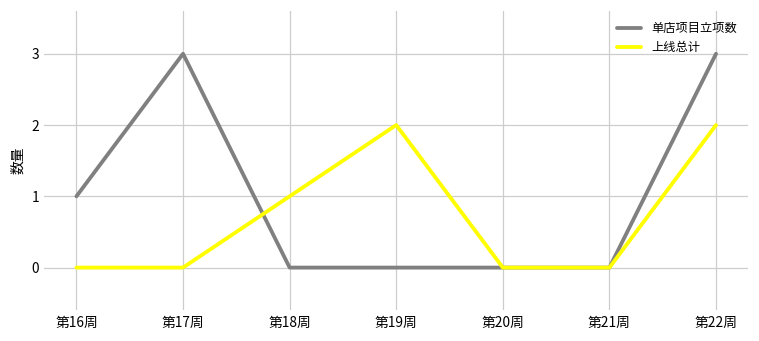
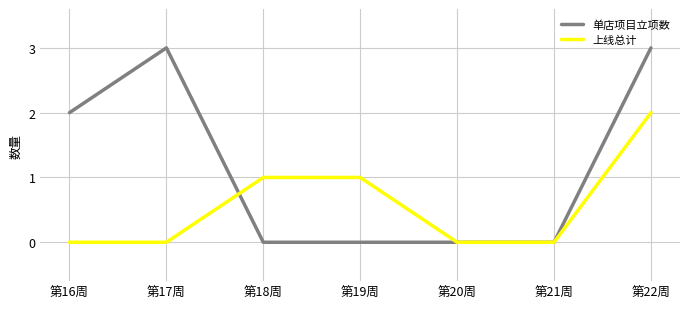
  {
    "单店项目立项数": {
-     "第16周": 1,
+     "第16周": 2,
      "第17周": 3,
      "第18周": 0,
      "第19周": 0,
      "第22周": 3
    },
    "上线总计": {
      "第16周": 0,
      "第17周": 0,
      "第18周": 1,
-     "第19周": 2,
+     "第19周": 1,
      "第22周": 2
    }
  }
